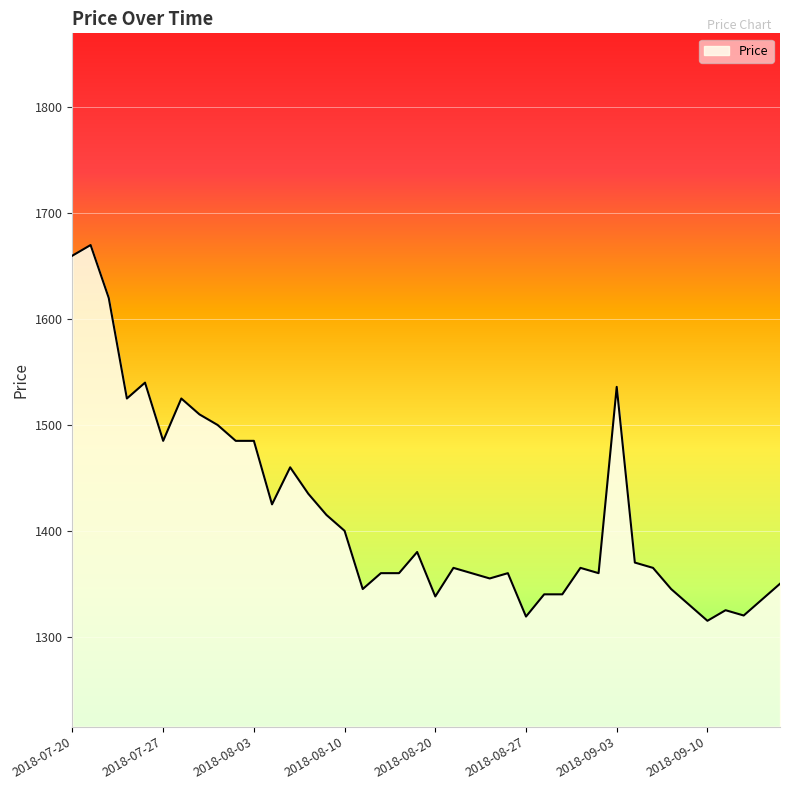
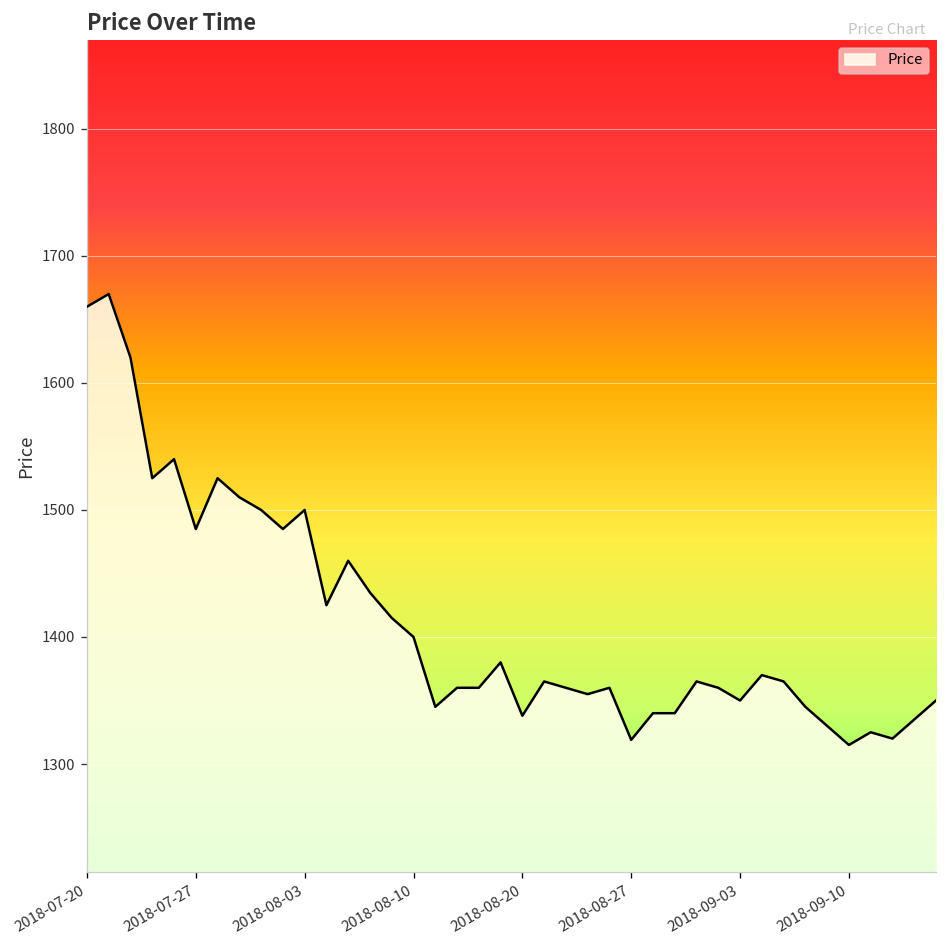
  {
    "2018-07-20": 1660,
    "2018-07-27": 1485,
-   "2018-08-03": 1485,
+   "2018-08-03": 1500,
    "2018-08-10": 1400,
    "2018-08-20": 1338,
    "2018-08-27": 1319,
-   "2018-09-03": 1536,
+   "2018-09-03": 1350,
    "2018-09-10": 1315
  }
